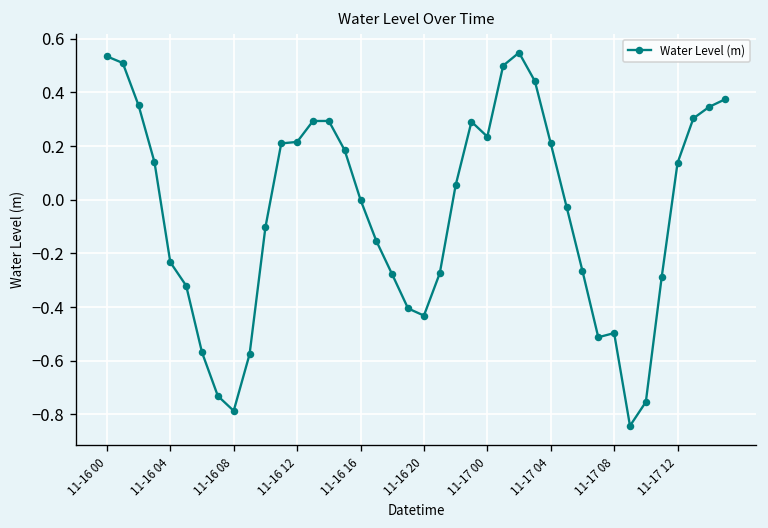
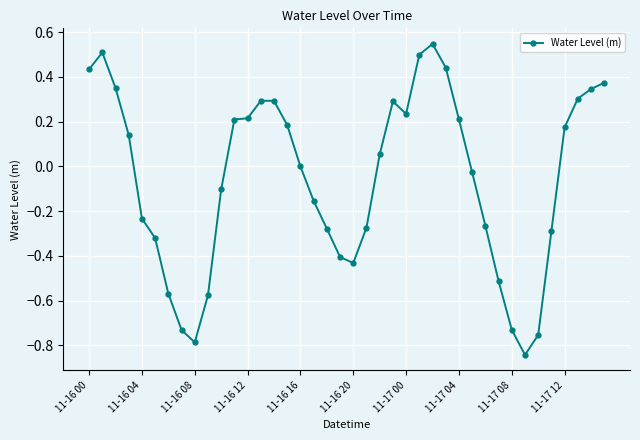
  {
-   "11-16 00": 0.53,
+   "11-16 00": 0.43,
    "11-16 04": -0.23,
    "11-16 08": -0.79,
    "11-16 12": 0.22,
    "11-16 16": 0.00,
    "11-16 20": -0.43,
    "11-17 00": 0.24,
    "11-17 04": 0.21,
-   "11-17 08": -0.50,
-   "11-17 12": 0.14
+   "11-17 08": -0.73,
+   "11-17 12": 0.17
  }
